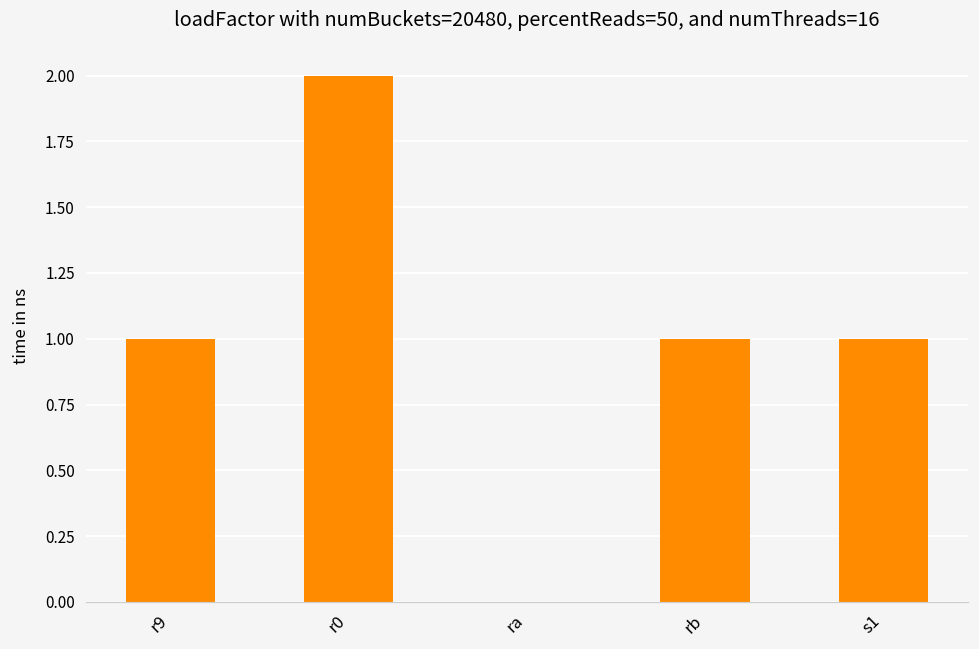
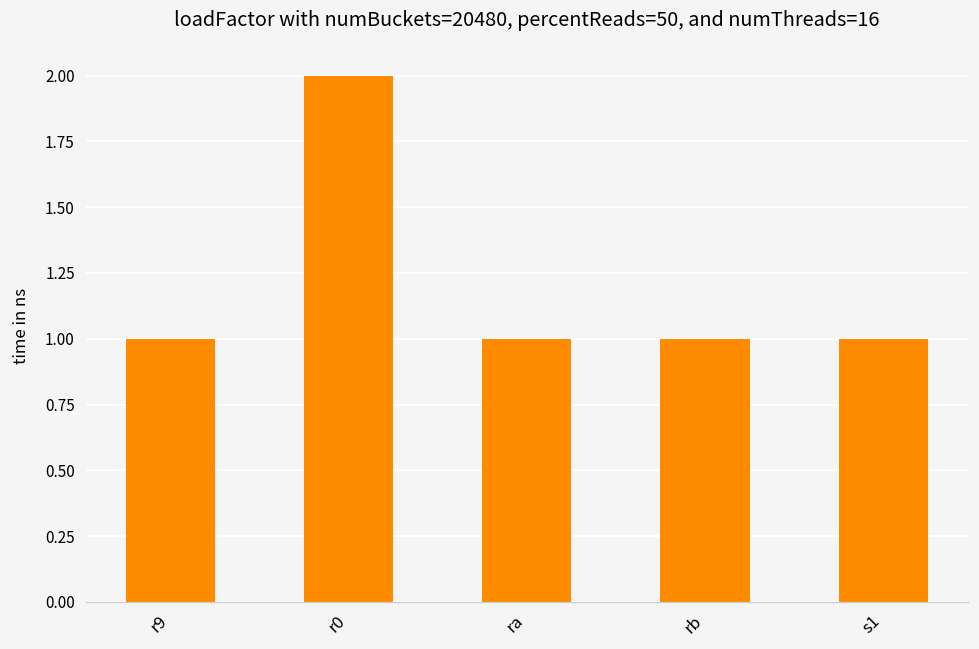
  {
    "r9": 1,
    "r0": 2,
-   "ra": 0,
+   "ra": 1,
    "rb": 1,
    "s1": 1
  }
